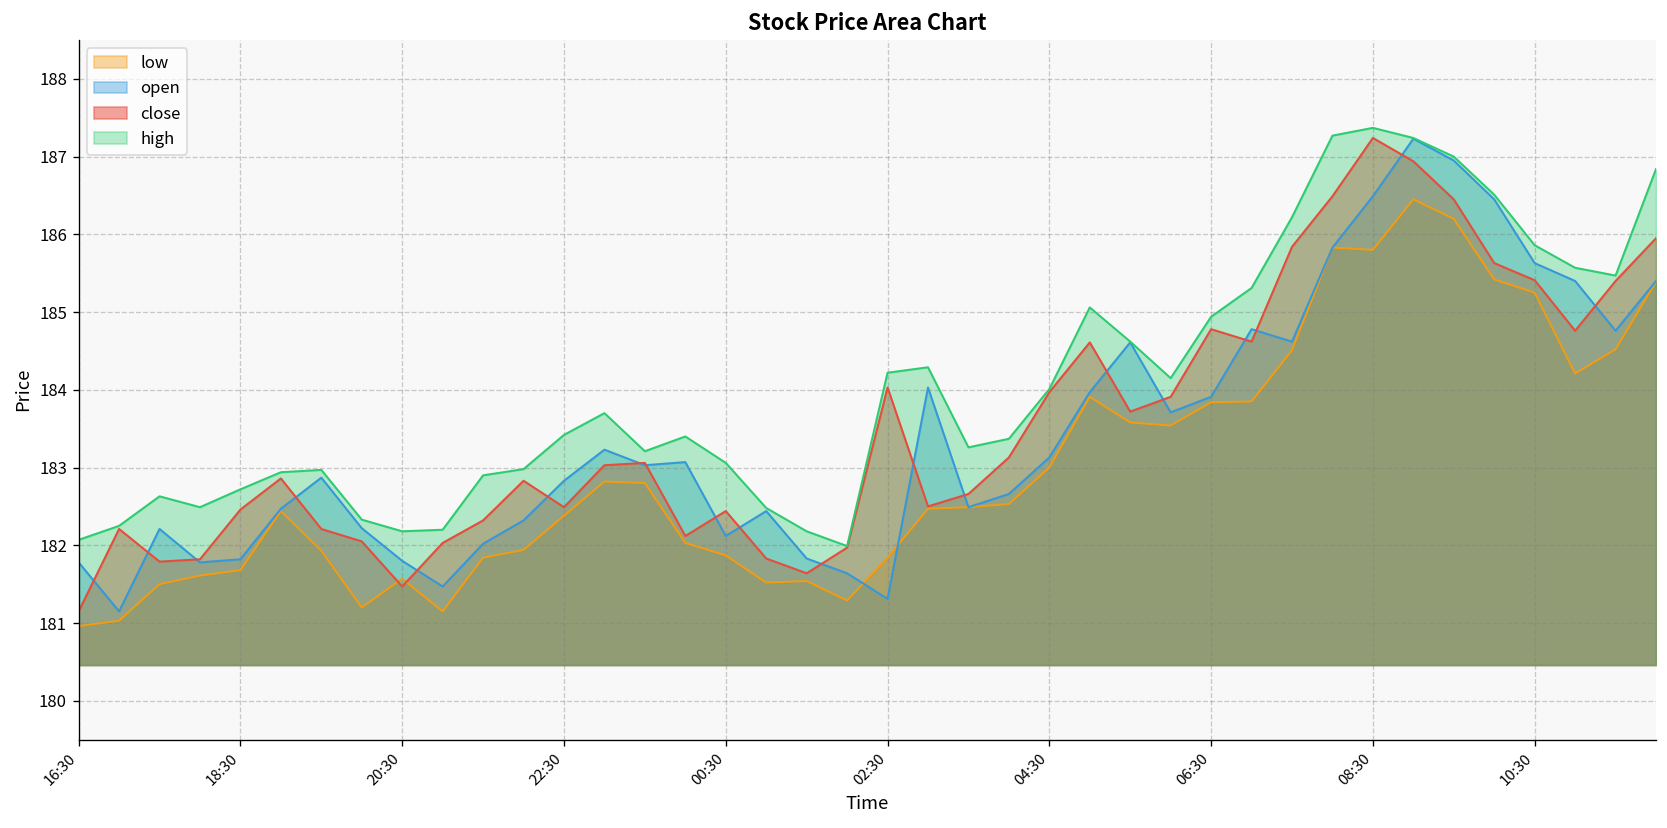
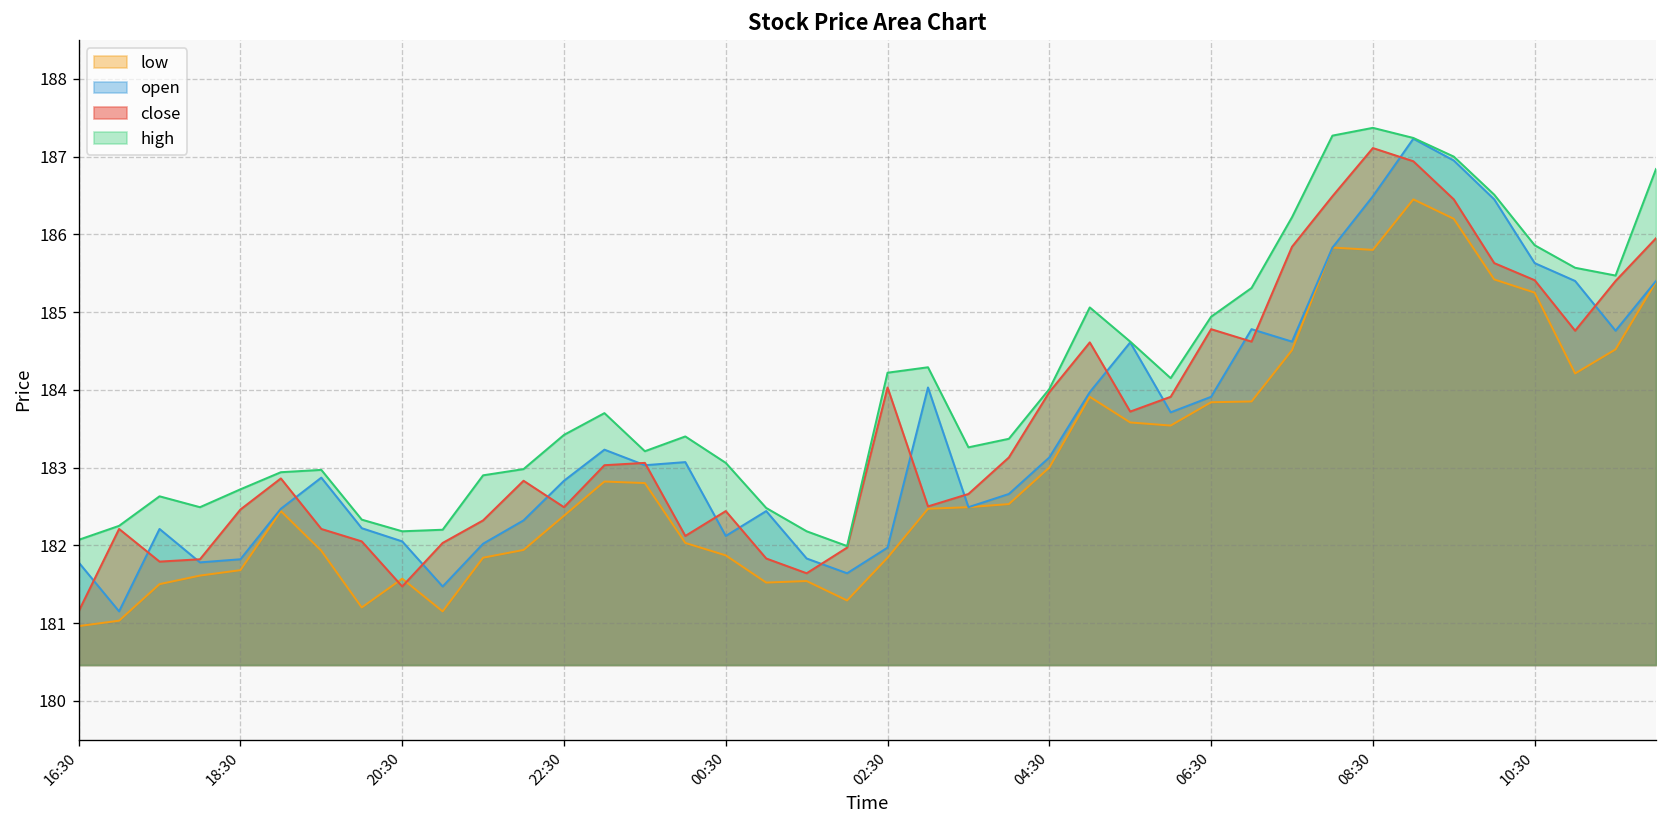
  {
    "low": {
      "16:30": 181.0,
      "18:30": 181.7,
      "20:30": 181.6,
      "22:30": 182.4,
      "00:30": 181.9,
      "02:30": 181.8,
      "04:30": 183.0,
      "06:30": 183.8,
      "08:30": 185.8,
      "10:30": 185.3
    },
    "open": {
      "16:30": 181.8,
      "18:30": 181.8,
-     "20:30": 181.8,
+     "20:30": 182.1,
      "22:30": 182.8,
      "00:30": 182.1,
-     "02:30": 181.3,
+     "02:30": 182.0,
      "04:30": 183.1,
      "06:30": 183.9,
      "08:30": 186.5,
      "10:30": 185.6
    },
    "close": {
      "16:30": 181.2,
      "18:30": 182.5,
      "20:30": 181.5,
      "22:30": 182.5,
      "00:30": 182.4,
      "02:30": 184.0,
      "04:30": 184.0,
      "06:30": 184.8,
-     "08:30": 187.2,
+     "08:30": 187.1,
      "10:30": 185.4
    },
    "high": {
      "16:30": 182.1,
      "18:30": 182.7,
      "20:30": 182.2,
      "22:30": 183.4,
      "00:30": 183.1,
      "02:30": 184.2,
      "04:30": 184.0,
      "06:30": 184.9,
      "08:30": 187.4,
      "10:30": 185.9
    }
  }
